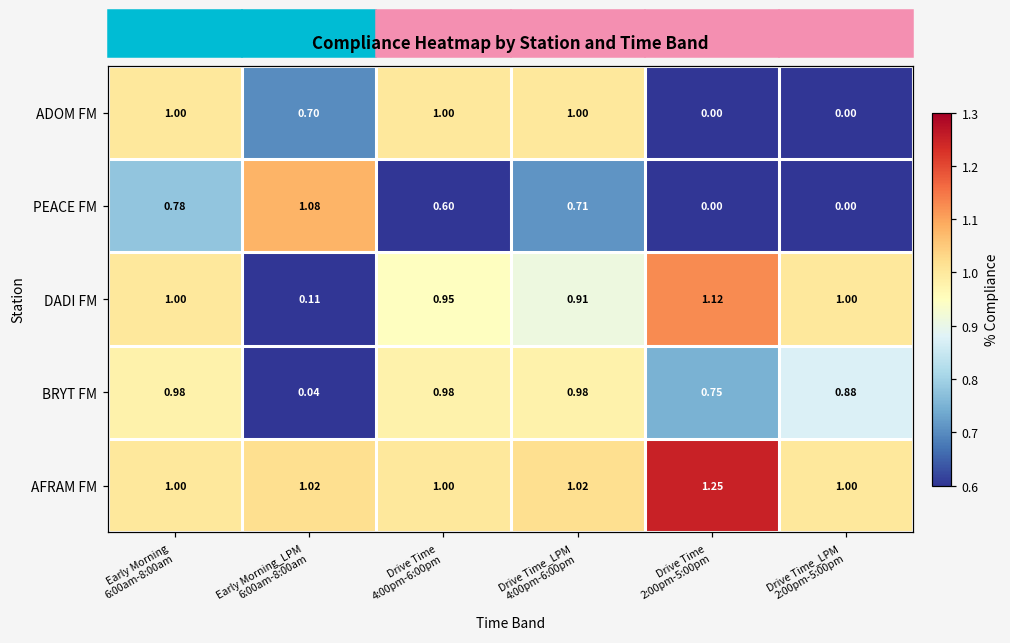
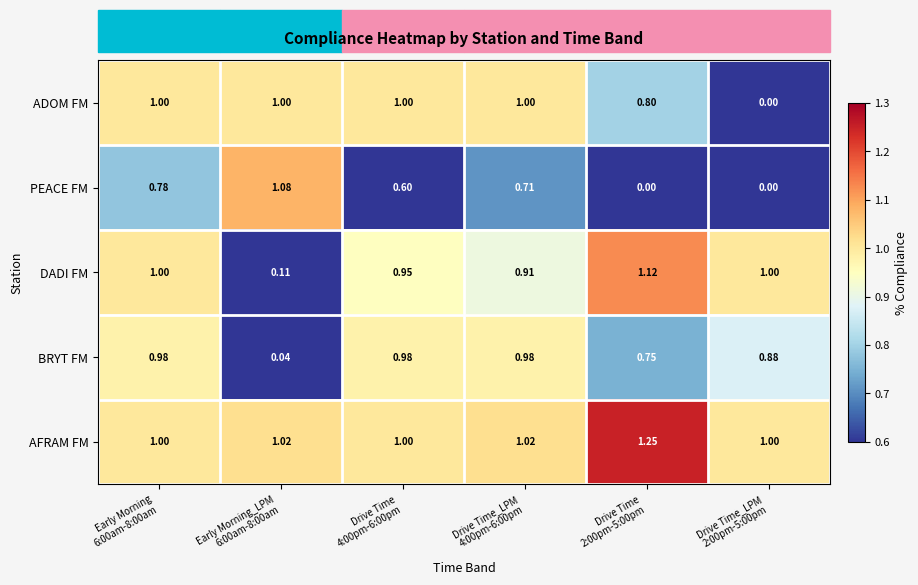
  {
    "ADOM FM": {
      "Early Morning 6:00am-8:00am": 1.00,
-     "Early Morning_LPM 6:00am-8:00am": 0.70,
+     "Early Morning_LPM 6:00am-8:00am": 1.00,
      "Drive Time 4:00pm-6:00pm": 1.00,
      "Drive Time_LPM 4:00pm-6:00pm": 1.00,
-     "Drive Time 2:00pm-5:00pm": 0.00,
+     "Drive Time 2:00pm-5:00pm": 0.80,
      "Drive Time_LPM 2:00pm-5:00pm": 0.00
    },
    "PEACE FM": {
      "Early Morning 6:00am-8:00am": 0.78,
      "Early Morning_LPM 6:00am-8:00am": 1.08,
      "Drive Time 4:00pm-6:00pm": 0.60,
      "Drive Time_LPM 4:00pm-6:00pm": 0.71,
      "Drive Time 2:00pm-5:00pm": 0.00,
      "Drive Time_LPM 2:00pm-5:00pm": 0.00
    },
    "DADI FM": {
      "Early Morning 6:00am-8:00am": 1.00,
      "Early Morning_LPM 6:00am-8:00am": 0.11,
      "Drive Time 4:00pm-6:00pm": 0.95,
      "Drive Time_LPM 4:00pm-6:00pm": 0.91,
      "Drive Time 2:00pm-5:00pm": 1.12,
      "Drive Time_LPM 2:00pm-5:00pm": 1.00
    },
    "BRYT FM": {
      "Early Morning 6:00am-8:00am": 0.98,
      "Early Morning_LPM 6:00am-8:00am": 0.04,
      "Drive Time 4:00pm-6:00pm": 0.98,
      "Drive Time_LPM 4:00pm-6:00pm": 0.98,
      "Drive Time 2:00pm-5:00pm": 0.75,
      "Drive Time_LPM 2:00pm-5:00pm": 0.88
    },
    "AFRAM FM": {
      "Early Morning 6:00am-8:00am": 1.00,
      "Early Morning_LPM 6:00am-8:00am": 1.02,
      "Drive Time 4:00pm-6:00pm": 1.00,
      "Drive Time_LPM 4:00pm-6:00pm": 1.02,
      "Drive Time 2:00pm-5:00pm": 1.25,
      "Drive Time_LPM 2:00pm-5:00pm": 1.00
    }
  }
